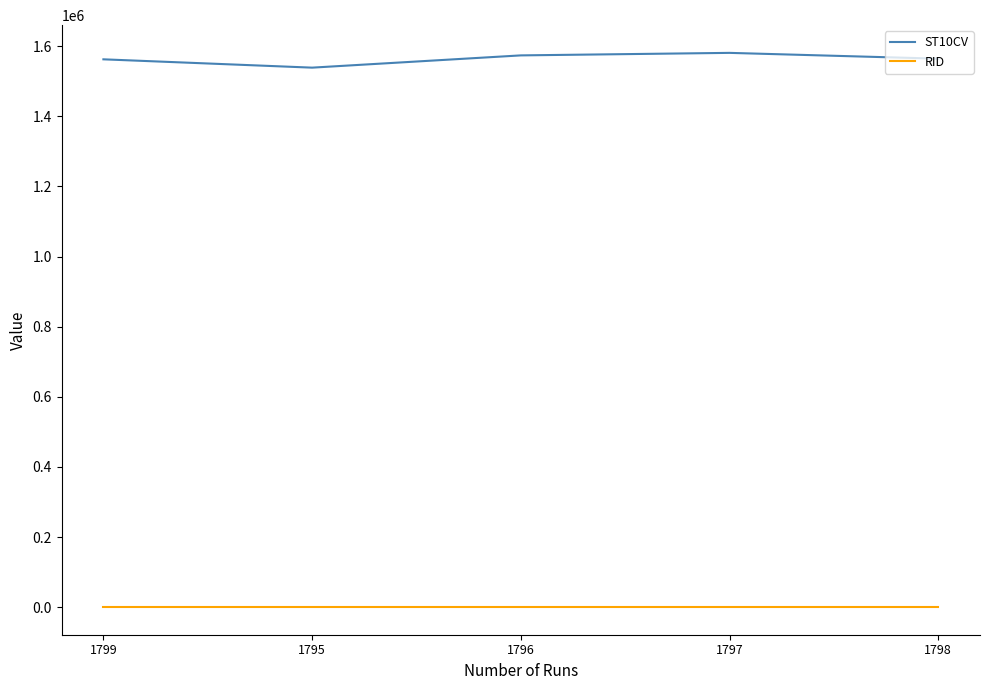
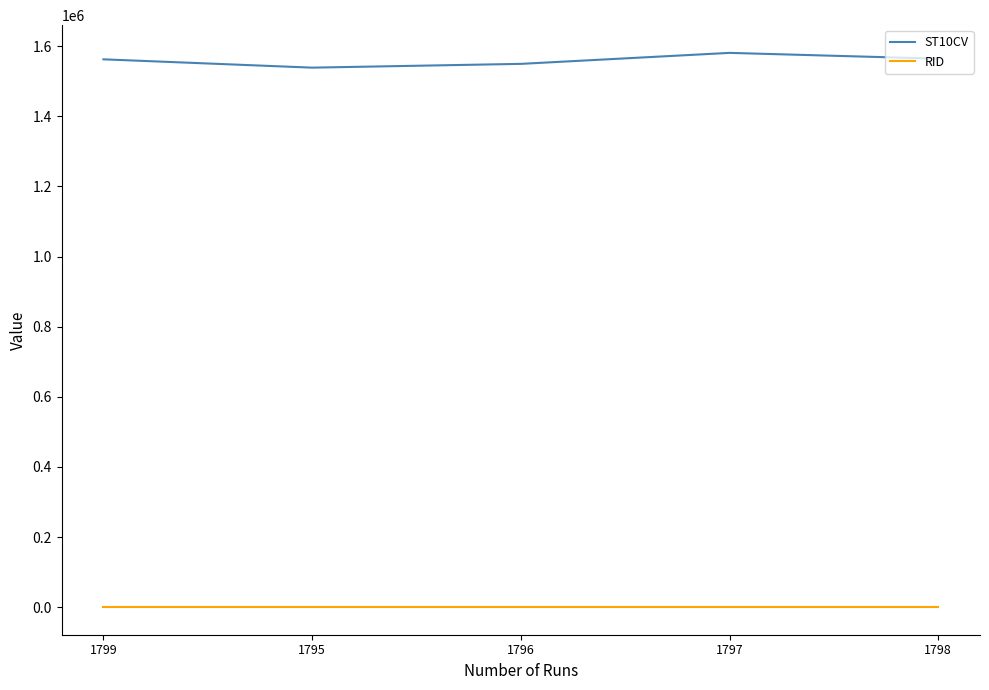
  {
    "ST10CV": {
      "1799": 1560000,
      "1795": 1540000,
-     "1796": 1570000,
+     "1796": 1550000,
      "1797": 1580000
    },
    "RID": {
      "1799": 0,
      "1795": 0,
      "1796": 0,
      "1797": 0,
      "1798": 0
    }
  }
